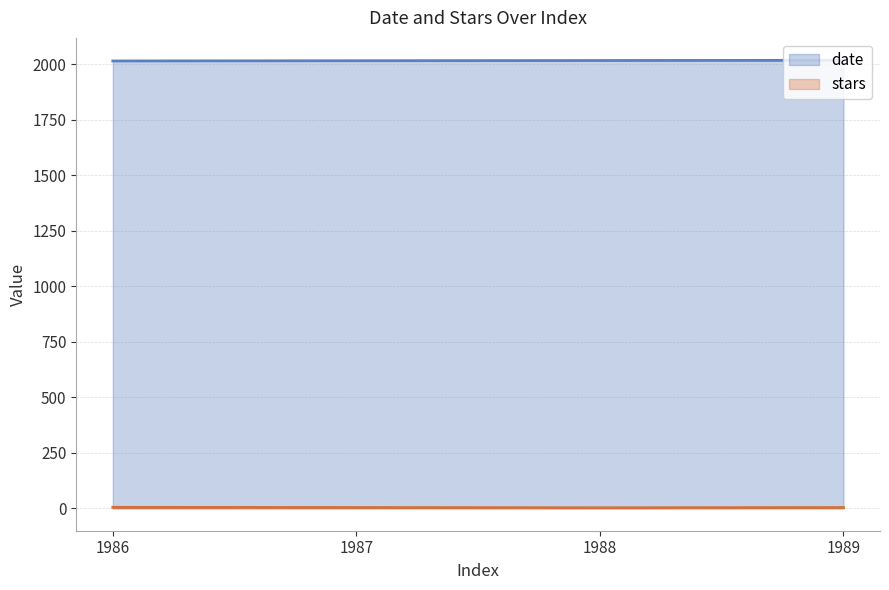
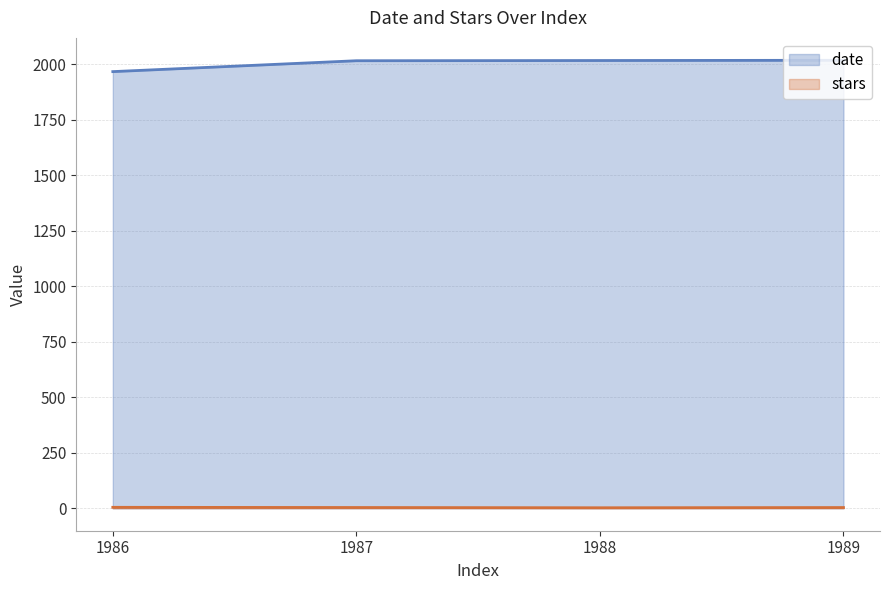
  {
    "date": {
-     "1986": 2010,
+     "1986": 1970,
      "1987": 2020,
      "1988": 2020
    },
    "stars": {
      "1986": 0,
      "1987": 0,
      "1988": 0,
      "1989": 0
    }
  }
